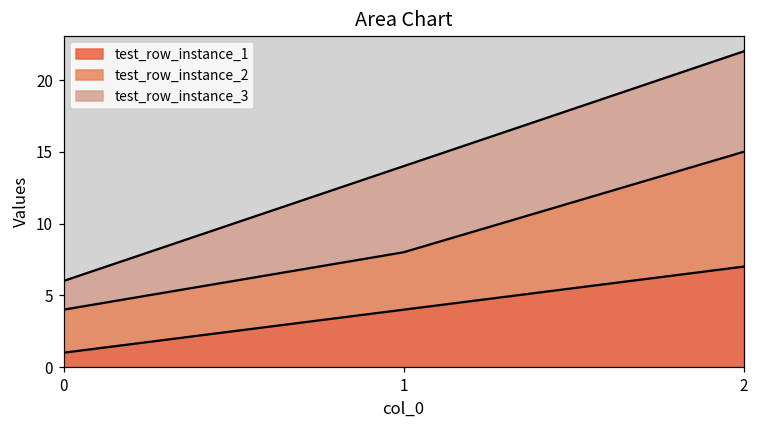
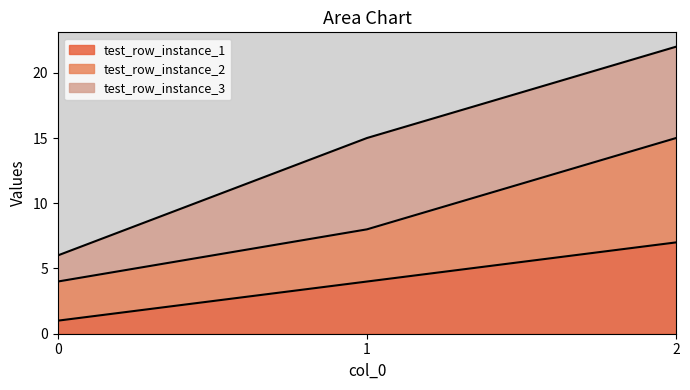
  {
    "test_row_instance_3": {
      "0": 2,
-     "1": 6,
+     "1": 7,
      "2": 7
    }
  }
